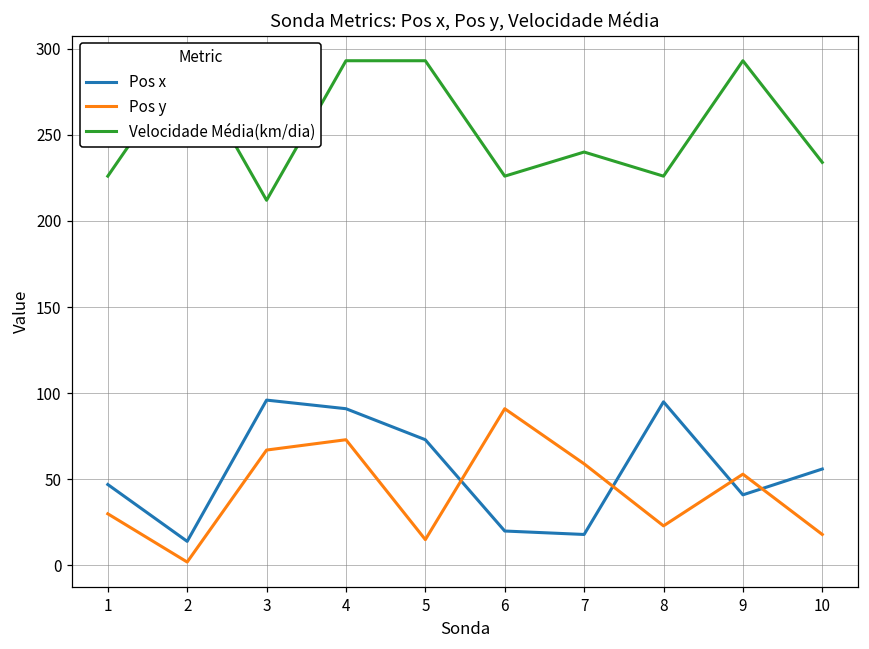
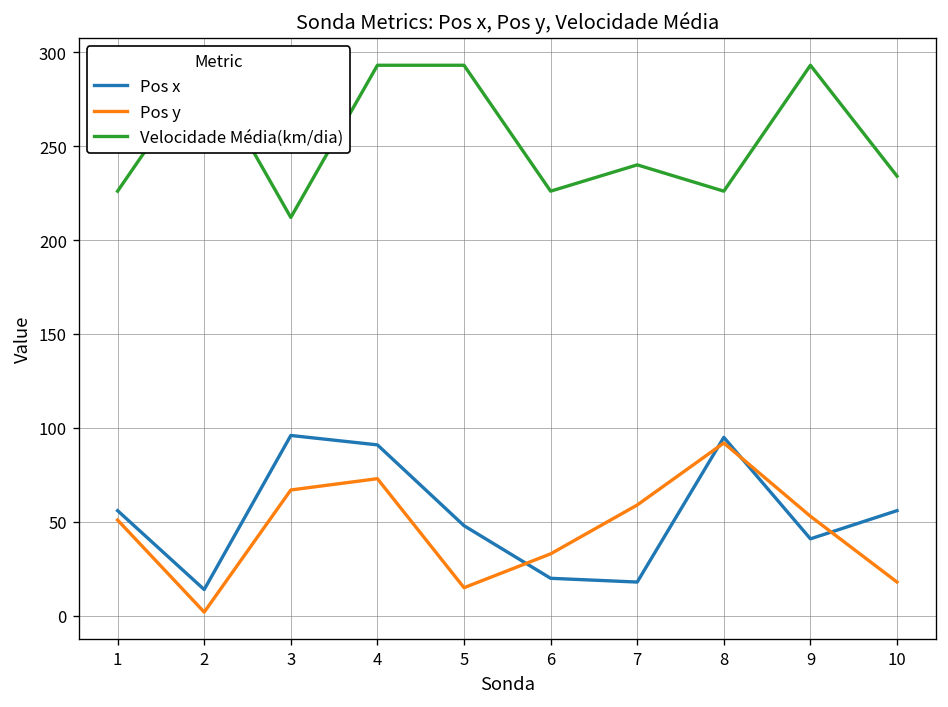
  {
    "Pos x": {
-     "1": 47,
+     "1": 56,
      "2": 14,
      "3": 96,
      "4": 91,
-     "5": 73,
+     "5": 48,
      "6": 20,
      "7": 18,
      "8": 95,
      "9": 41,
      "10": 56
    },
    "Pos y": {
-     "1": 30,
+     "1": 51,
      "2": 2,
      "3": 67,
      "4": 73,
      "5": 15,
-     "6": 91,
+     "6": 33,
      "7": 59,
-     "8": 23,
+     "8": 92,
      "9": 53,
      "10": 18
    },
    "Velocidade Média(km/dia)": {
      "1": 226,
      "3": 212,
      "4": 293,
      "5": 293,
      "6": 226,
      "7": 240,
      "8": 226,
      "9": 293,
      "10": 234
    }
  }
